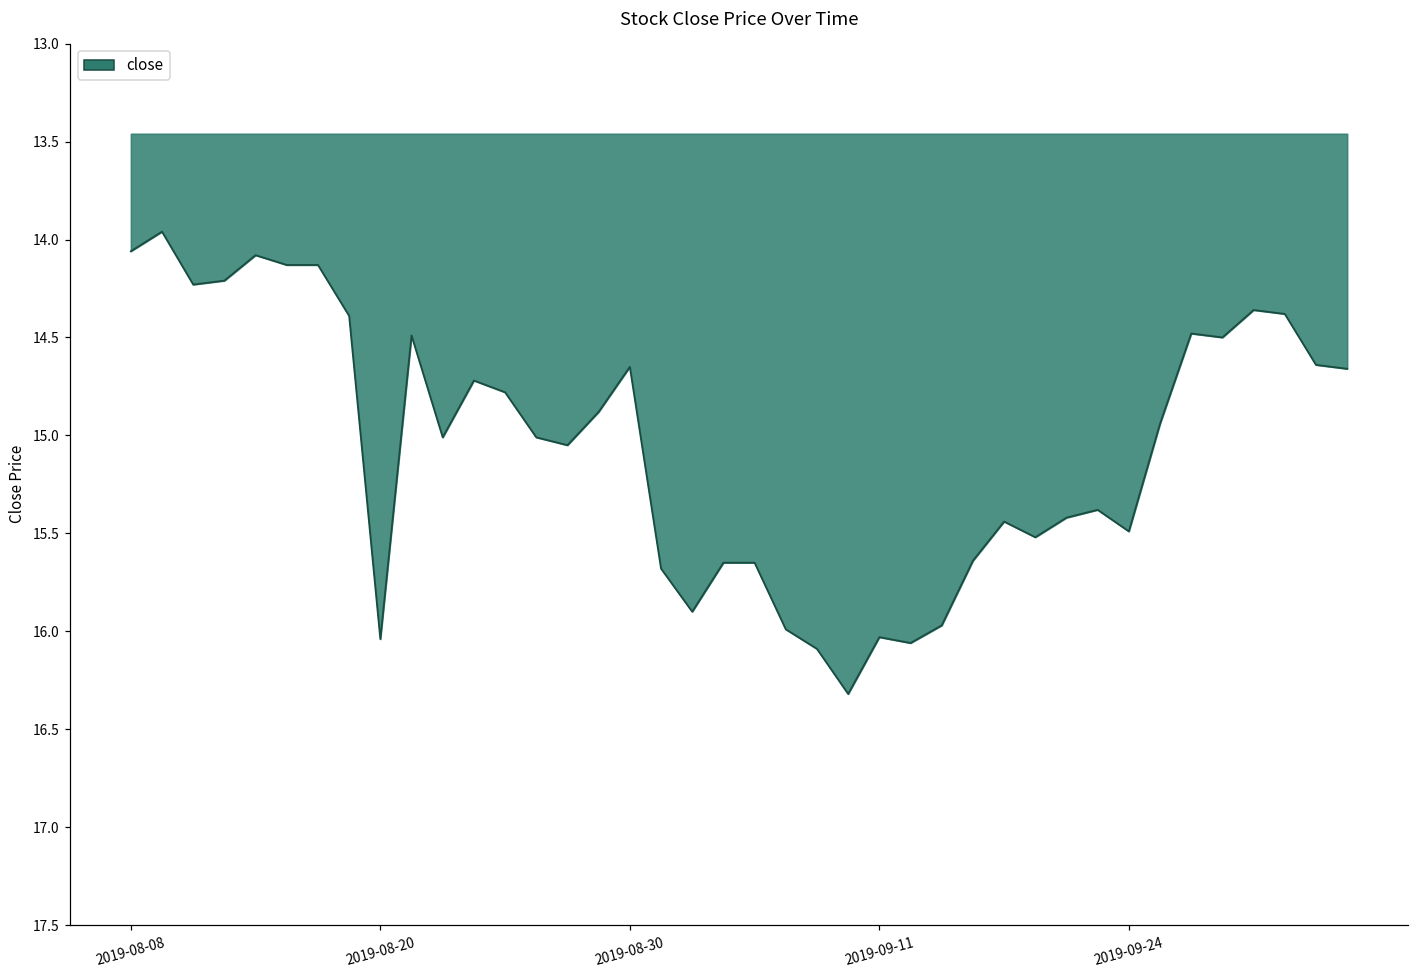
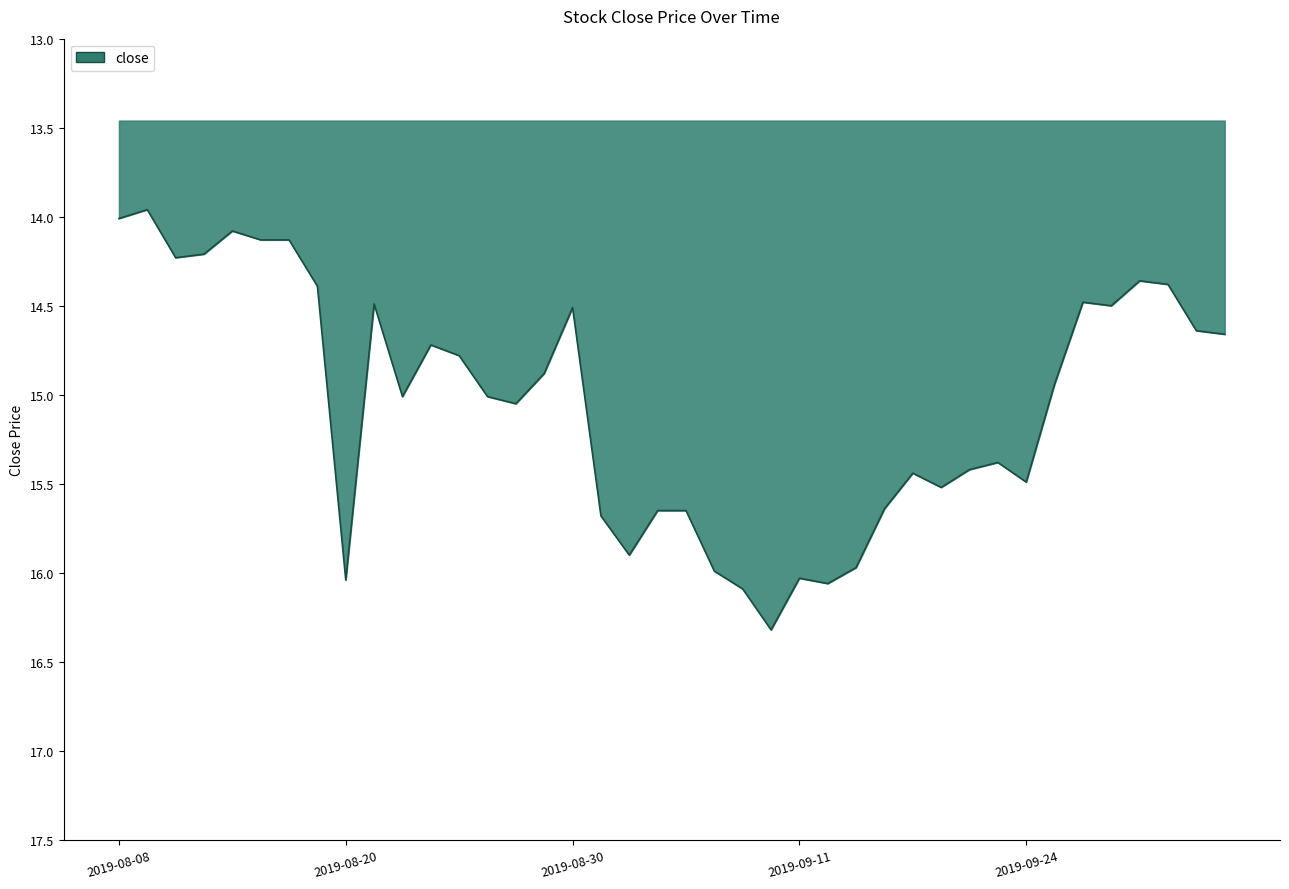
  {
-   "2019-08-08": 14.06,
+   "2019-08-08": 14.01,
    "2019-08-20": 16.04,
-   "2019-08-30": 14.65,
+   "2019-08-30": 14.51,
    "2019-09-11": 16.03,
    "2019-09-24": 15.49
  }
